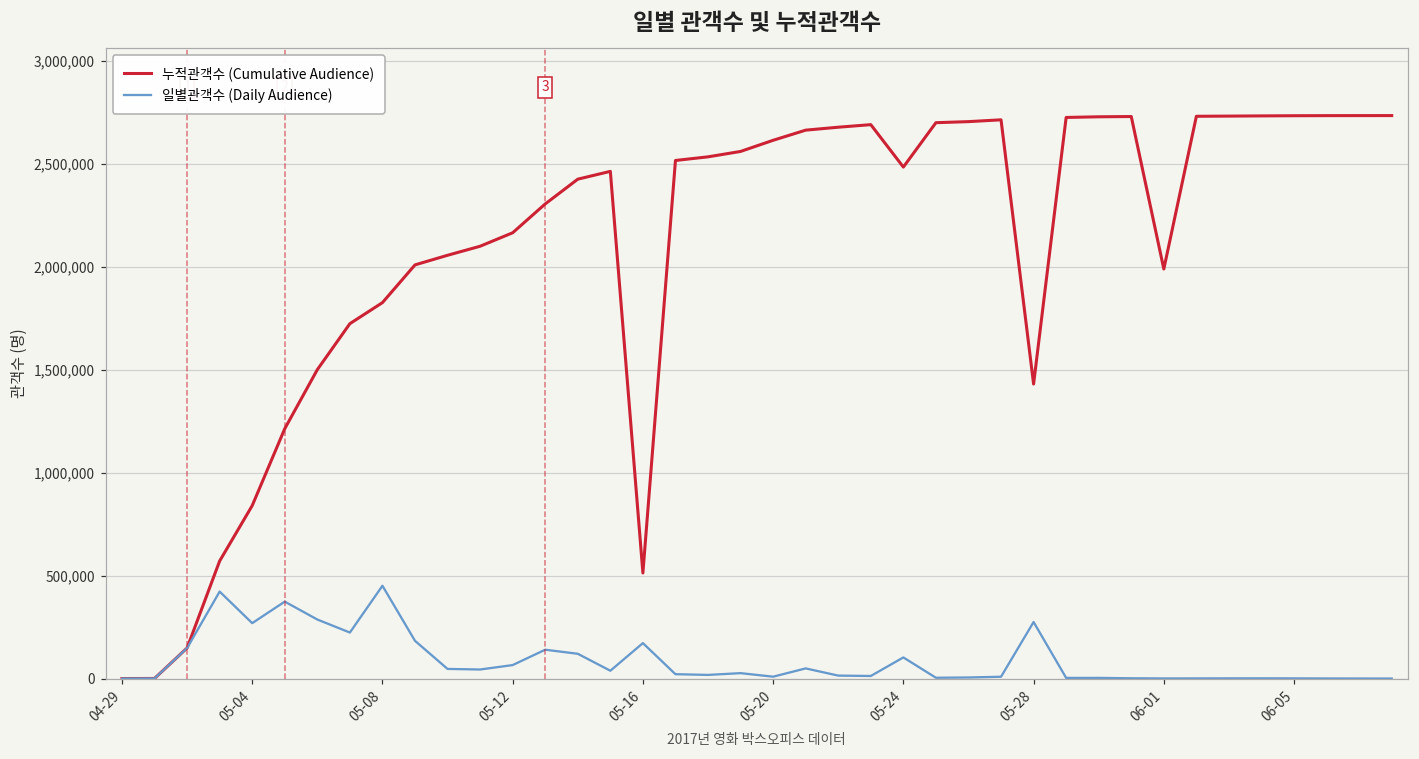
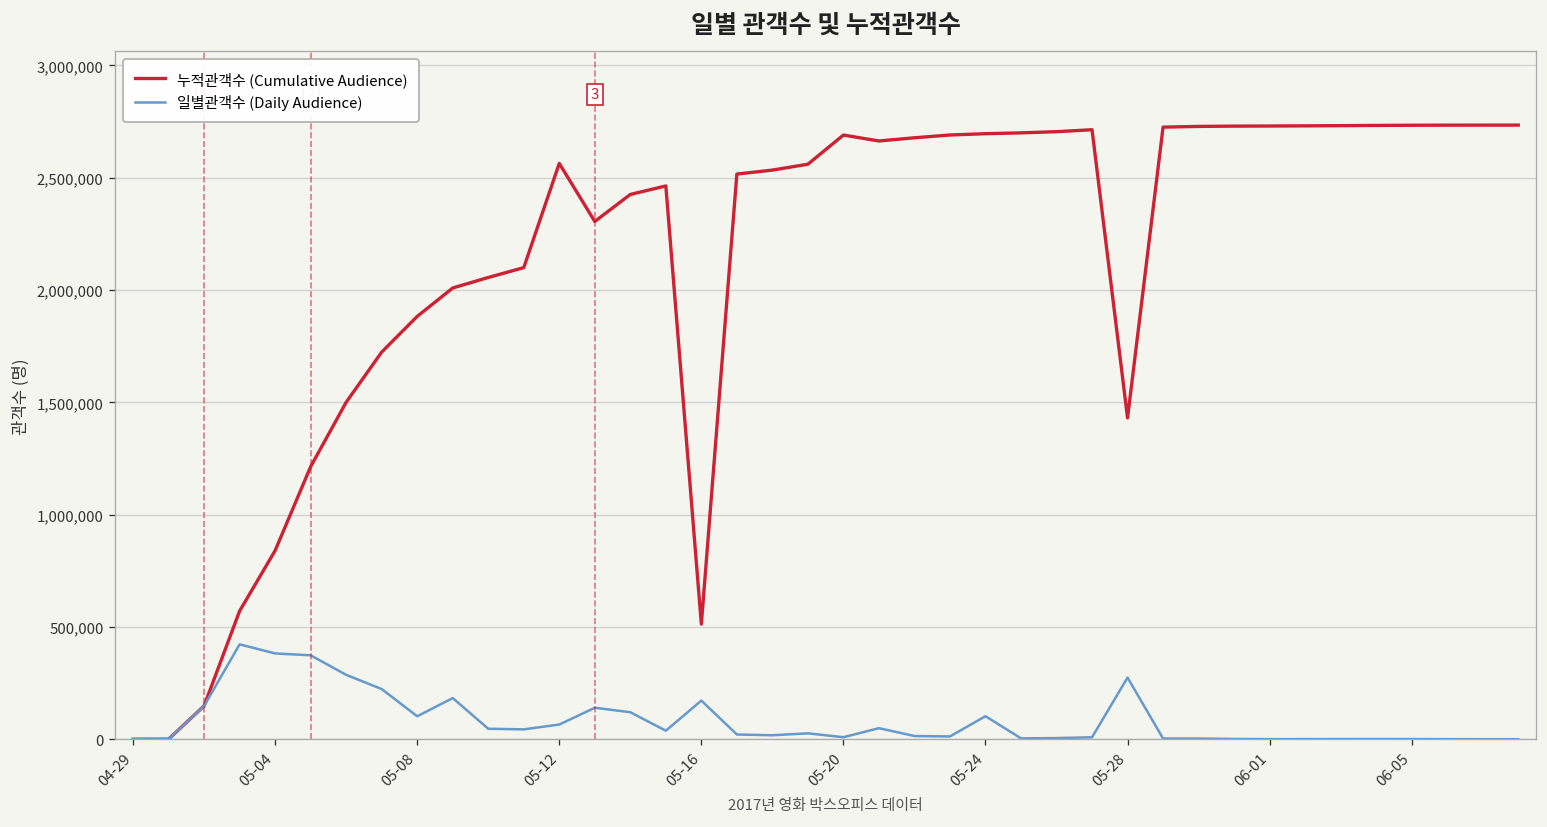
  {
    "누적관객수 (Cumulative Audience)": {
      "05-04": "840,000",
-     "05-08": "1,830,000",
-     "05-12": "2,170,000",
+     "05-08": "1,880,000",
+     "05-12": "2,560,000",
      "05-16": "510,000",
-     "05-20": "2,610,000",
-     "05-24": "2,480,000",
+     "05-20": "2,690,000",
+     "05-24": "2,700,000",
      "05-28": "1,430,000",
-     "06-01": "1,990,000",
+     "06-01": "2,730,000",
      "06-05": "2,730,000"
    },
    "일별관객수 (Daily Audience)": {
-     "05-04": "270,000",
-     "05-08": "450,000",
+     "05-04": "380,000",
+     "05-08": "100,000",
      "05-12": "70,000",
      "05-16": "170,000",
      "05-20": "10,000",
      "05-24": "100,000",
      "05-28": "270,000",
      "06-01": "0",
      "06-05": "0"
    }
  }
